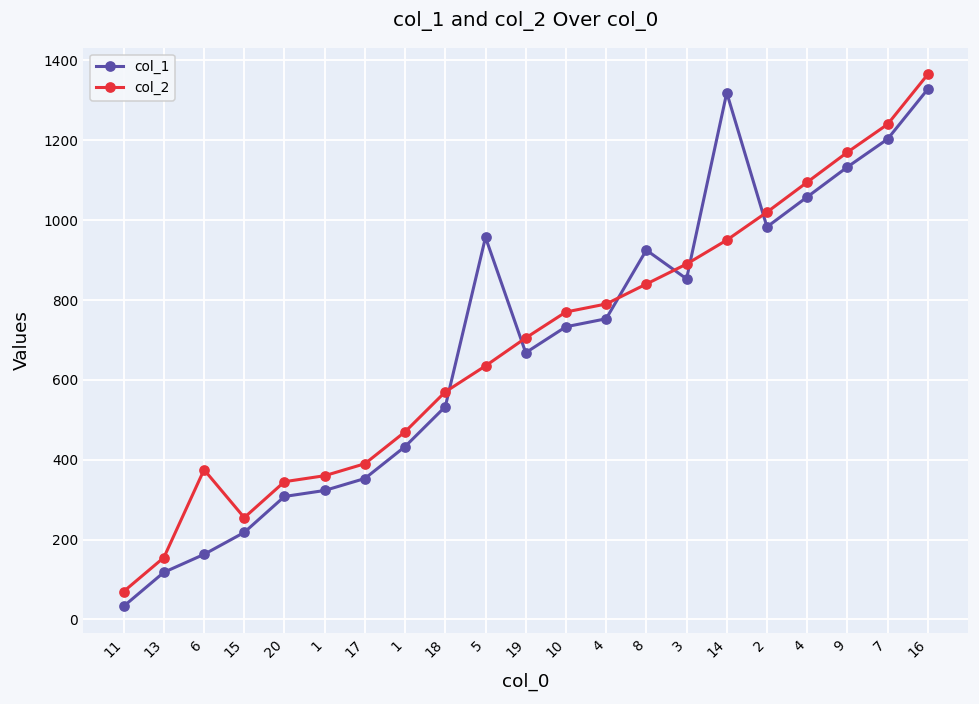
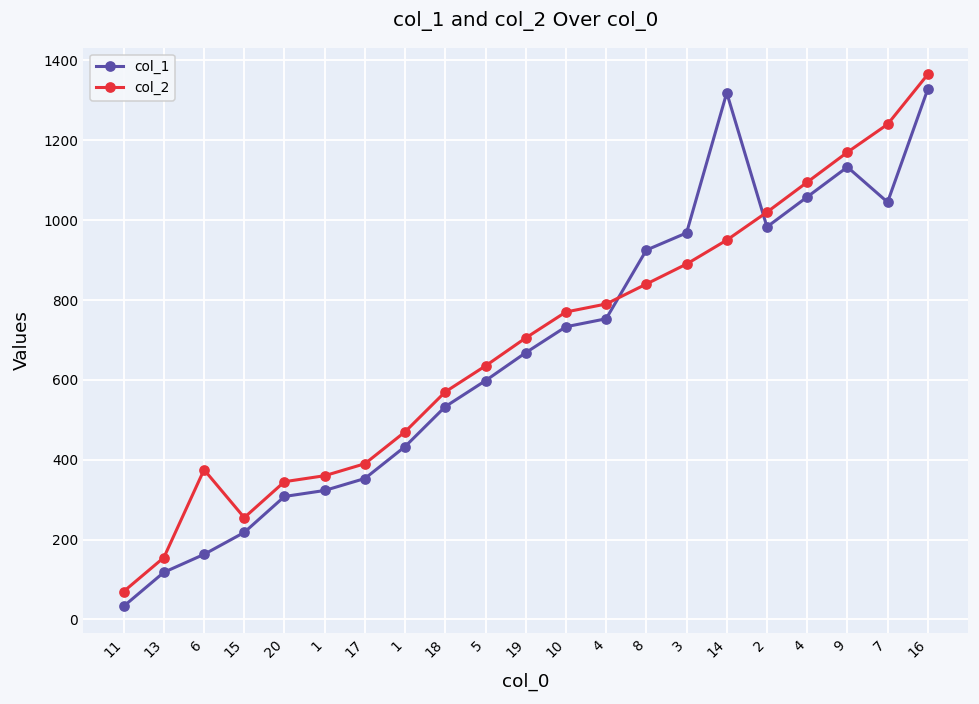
  {
    "col_1": {
      "11": 30,
      "13": 120,
      "6": 160,
      "15": 220,
      "20": 310,
      "17": 350,
      "18": 530,
-     "5": 960,
+     "5": 600,
      "19": 670,
      "10": 730,
      "8": 930,
-     "3": 850,
+     "3": 970,
      "14": 1320,
      "2": 980,
      "9": 1130,
-     "7": 1200,
+     "7": 1050,
      "16": 1330
    },
    "col_2": {
      "11": 70,
      "13": 160,
      "6": 380,
      "15": 260,
      "20": 350,
      "17": 390,
      "18": 570,
      "5": 640,
      "19": 710,
      "10": 770,
      "8": 840,
      "3": 890,
      "14": 950,
      "2": 1020,
      "9": 1170,
      "7": 1240,
      "16": 1370
    }
  }
